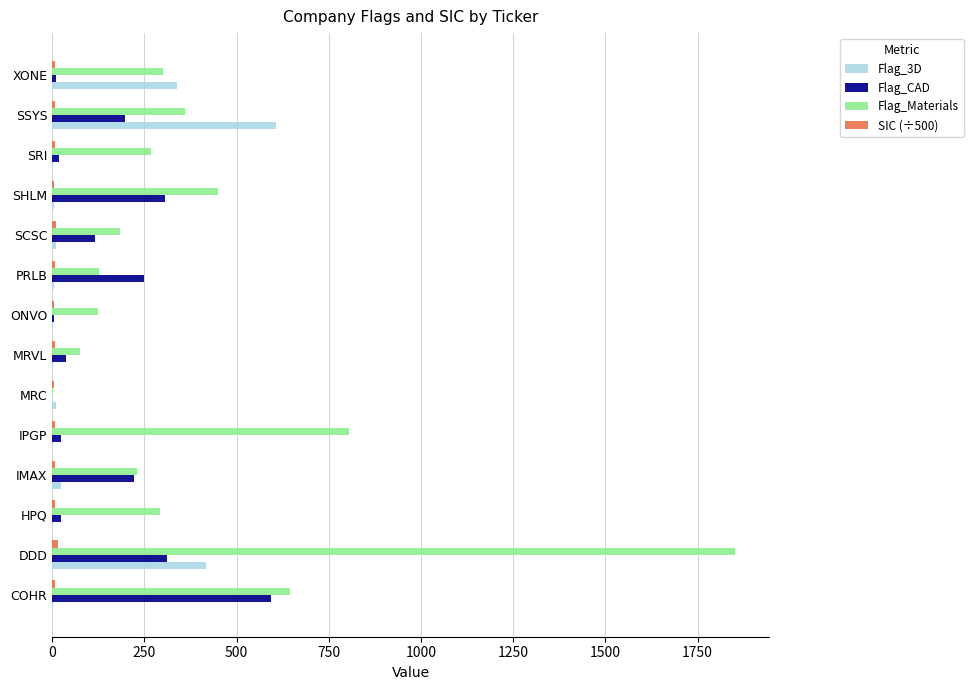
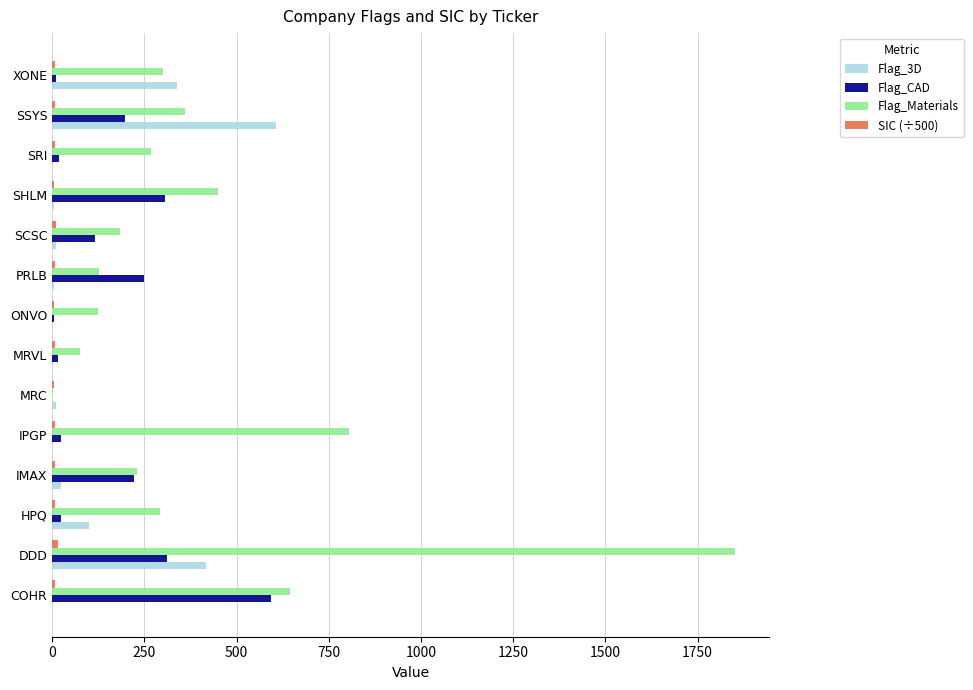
  {
    "Flag_3D": {
      "XONE": 340,
      "SSYS": 610,
      "SCSC": 10,
      "MRC": 10,
      "IMAX": 20,
-     "HPQ": 0,
+     "HPQ": 100,
      "DDD": 420
    },
    "Flag_CAD": {
      "XONE": 10,
      "SSYS": 200,
      "SRI": 20,
      "SHLM": 310,
      "SCSC": 120,
      "PRLB": 250,
-     "MRVL": 40,
+     "MRVL": 20,
      "MRC": 0,
      "IPGP": 20,
      "IMAX": 220,
      "HPQ": 20,
      "DDD": 310,
      "COHR": 590
    },
    "Flag_Materials": {
      "XONE": 300,
      "SSYS": 360,
      "SRI": 270,
      "SHLM": 450,
      "SCSC": 180,
      "PRLB": 130,
      "ONVO": 130,
      "MRVL": 80,
      "IPGP": 810,
      "IMAX": 230,
      "HPQ": 290,
      "DDD": 1850,
      "COHR": 650
    },
    "SIC (÷500)": {
      "XONE": 10,
      "SSYS": 10,
      "SRI": 10,
      "SCSC": 10,
      "PRLB": 10,
      "MRVL": 10,
      "IPGP": 10,
      "IMAX": 10,
      "HPQ": 10,
      "DDD": 10,
      "COHR": 10
    }
  }
